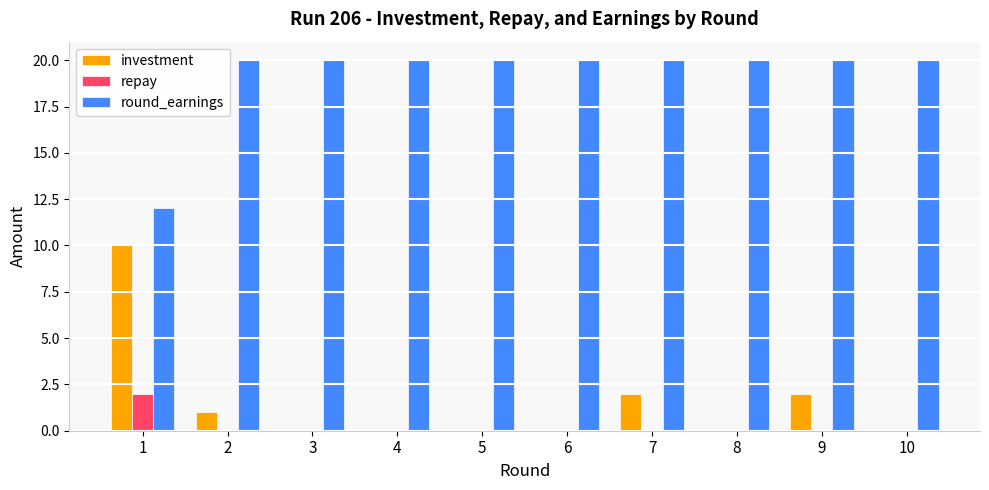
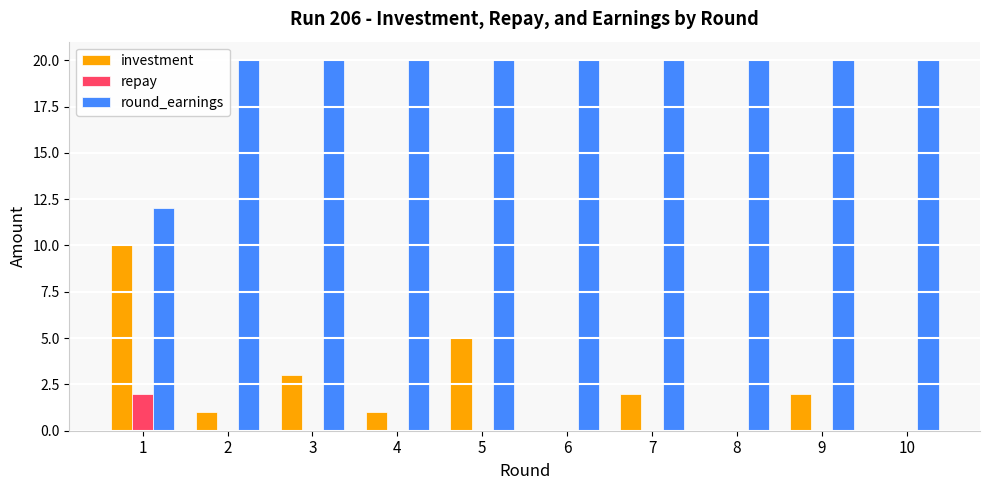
  {
    "investment": {
      "1": 10,
      "2": 1,
-     "3": 0,
-     "4": 0,
-     "5": 0,
+     "3": 3,
+     "4": 1,
+     "5": 5,
      "6": 0,
      "7": 2,
      "8": 0,
      "9": 2,
      "10": 0
    },
    "repay": {
      "1": 2,
      "2": 0,
      "3": 0,
      "4": 0,
      "5": 0,
      "6": 0,
      "7": 0,
      "8": 0,
      "9": 0,
      "10": 0
    },
    "round_earnings": {
      "1": 12,
      "2": 20,
      "3": 20,
      "4": 20,
      "5": 20,
      "6": 20,
      "7": 20,
      "8": 20,
      "9": 20,
      "10": 20
    }
  }
